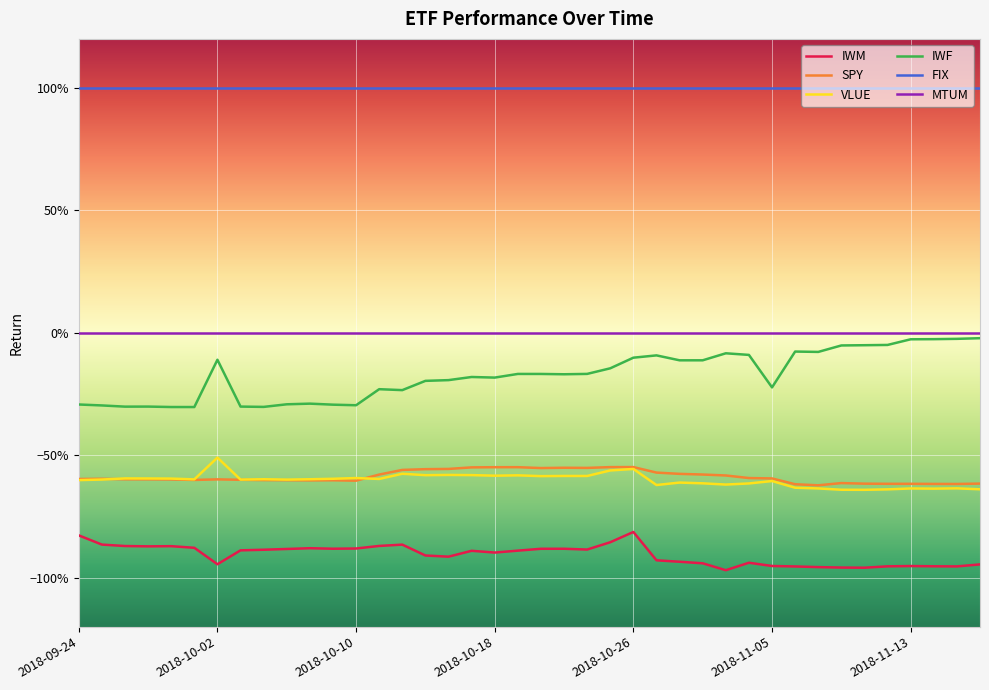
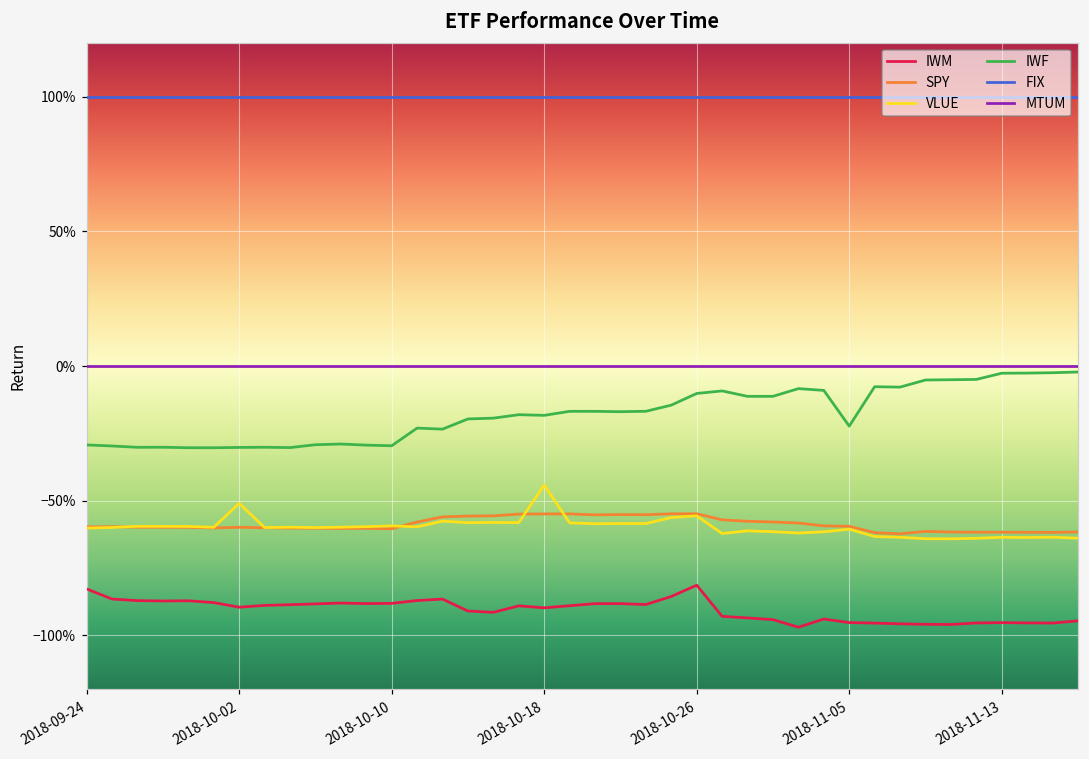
  {
    "IWM": {
      "2018-09-24": "-83%",
-     "2018-10-02": "-95%",
+     "2018-10-02": "-90%",
      "2018-10-10": "-88%",
      "2018-10-18": "-90%",
      "2018-10-26": "-81%",
      "2018-11-05": "-95%",
      "2018-11-13": "-95%"
    },
    "SPY": {
      "2018-10-02": "-60%",
      "2018-10-10": "-60%",
      "2018-10-18": "-55%",
      "2018-11-05": "-59%",
      "2018-11-13": "-62%"
    },
    "VLUE": {
      "2018-10-02": "-51%",
      "2018-10-10": "-59%",
-     "2018-10-18": "-58%",
+     "2018-10-18": "-44%",
      "2018-11-05": "-61%",
      "2018-11-13": "-64%"
    },
    "IWF": {
      "2018-09-24": "-29%",
-     "2018-10-02": "-11%",
+     "2018-10-02": "-30%",
      "2018-10-10": "-30%",
      "2018-10-18": "-18%",
      "2018-10-26": "-10%",
      "2018-11-05": "-22%",
      "2018-11-13": "-3%"
    },
    "FIX": {
      "2018-09-24": "100%",
      "2018-10-02": "100%",
      "2018-10-10": "100%",
      "2018-10-18": "100%",
      "2018-10-26": "100%",
      "2018-11-05": "100%"
    },
    "MTUM": {
      "2018-09-24": "0%",
      "2018-10-02": "0%",
      "2018-10-10": "0%",
      "2018-10-18": "0%",
      "2018-10-26": "0%",
      "2018-11-05": "0%",
      "2018-11-13": "0%"
    }
  }
